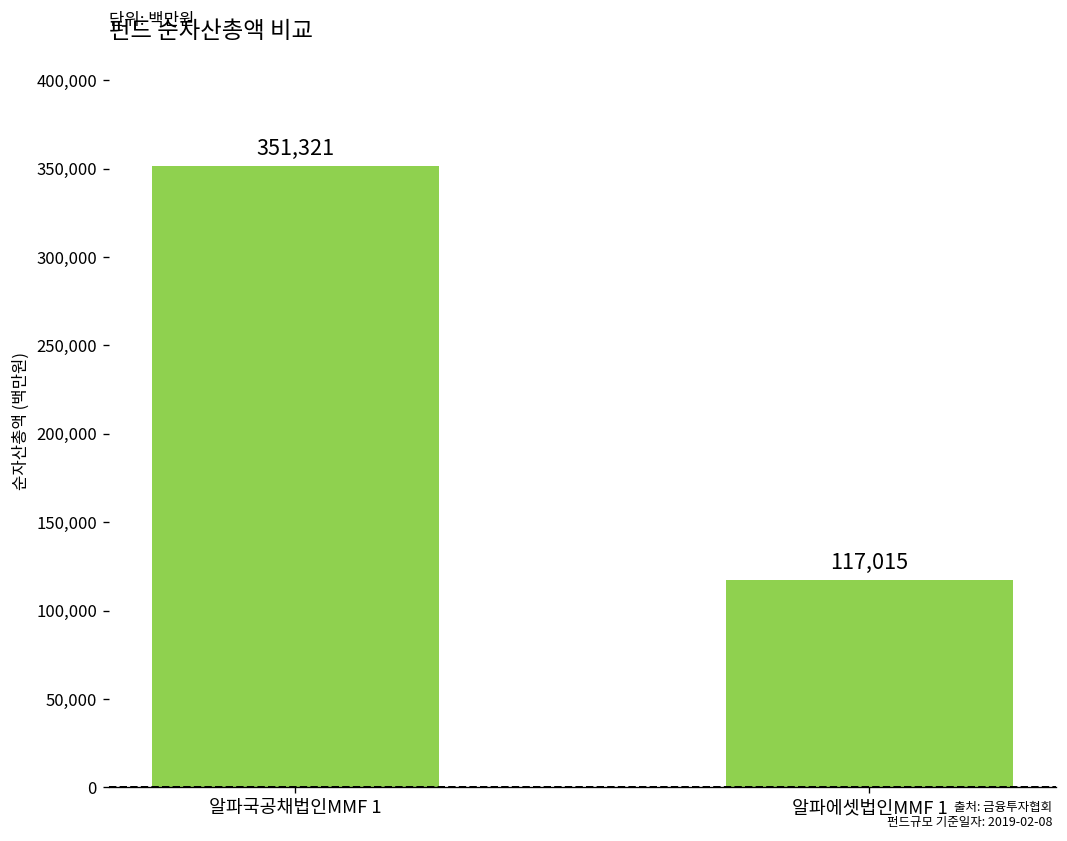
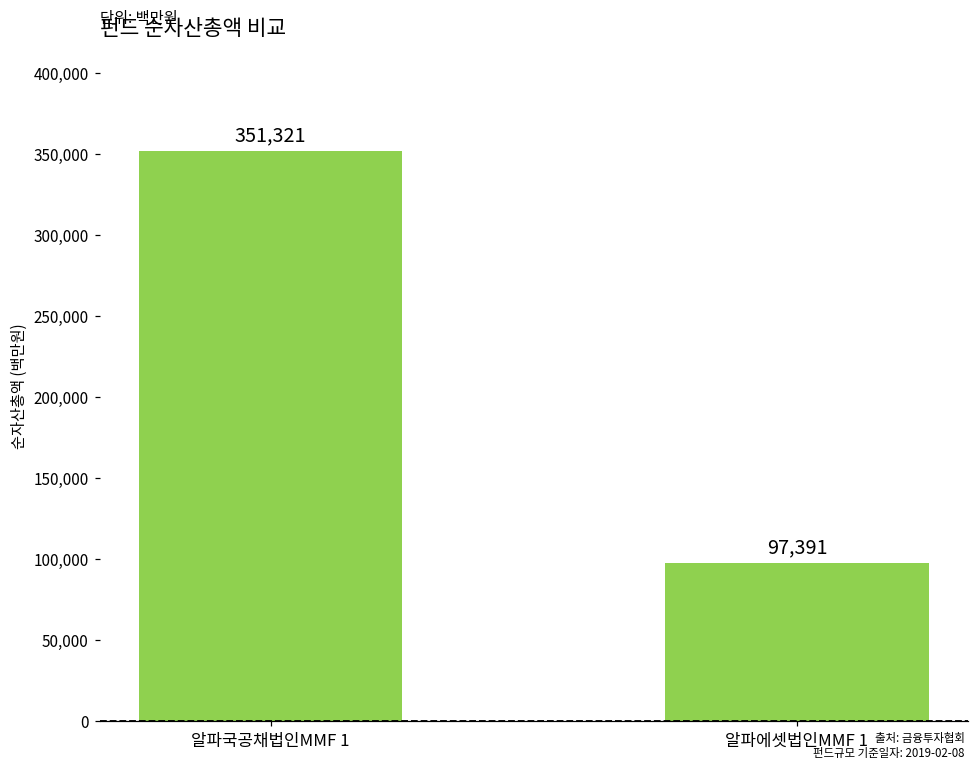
  {
    "알파국공채법인MMF 1": "351,321",
-   "알파에셋법인MMF 1": "117,015"
+   "알파에셋법인MMF 1": "97,391"
  }
